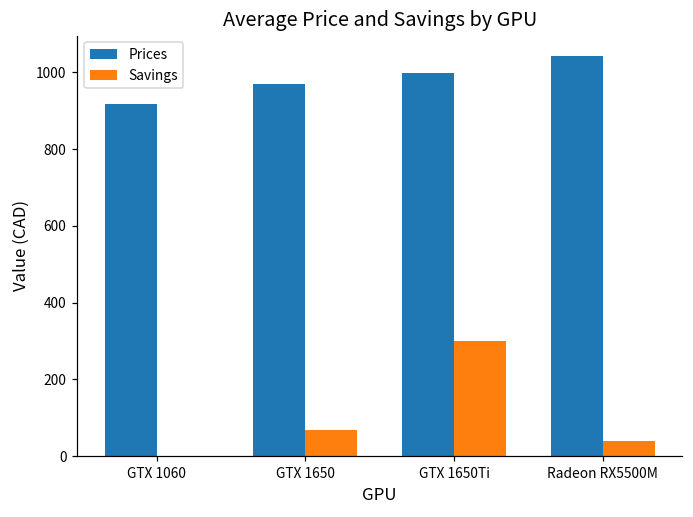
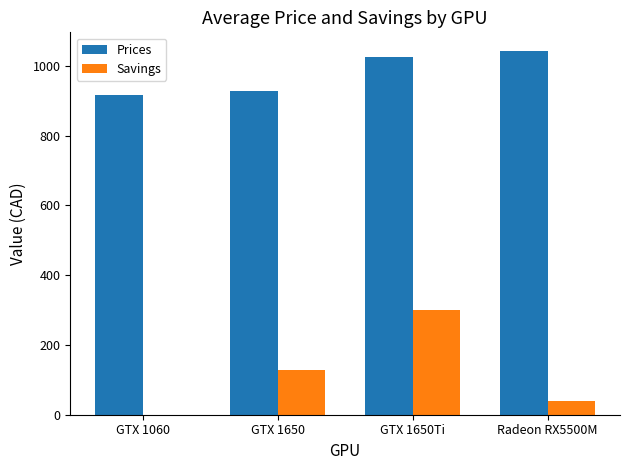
  {
    "Prices": {
      "GTX 1060": 920,
-     "GTX 1650": 970,
-     "GTX 1650Ti": 1000,
+     "GTX 1650": 930,
+     "GTX 1650Ti": 1030,
      "Radeon RX5500M": 1040
    },
    "Savings": {
      "GTX 1060": 0,
-     "GTX 1650": 70,
+     "GTX 1650": 130,
      "GTX 1650Ti": 300,
      "Radeon RX5500M": 40
    }
  }
